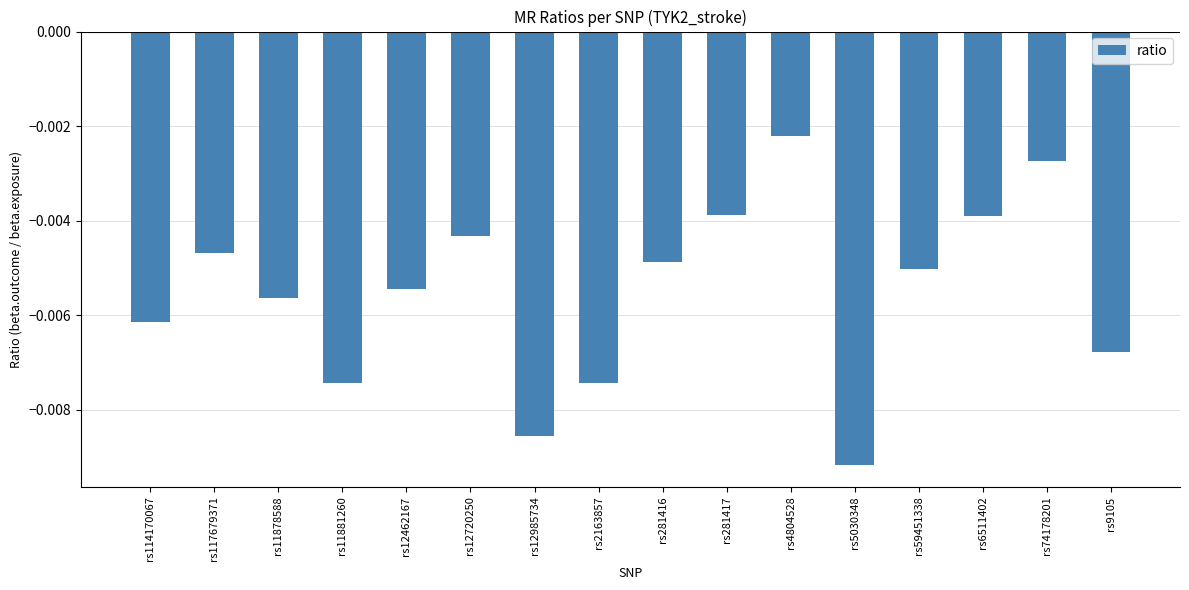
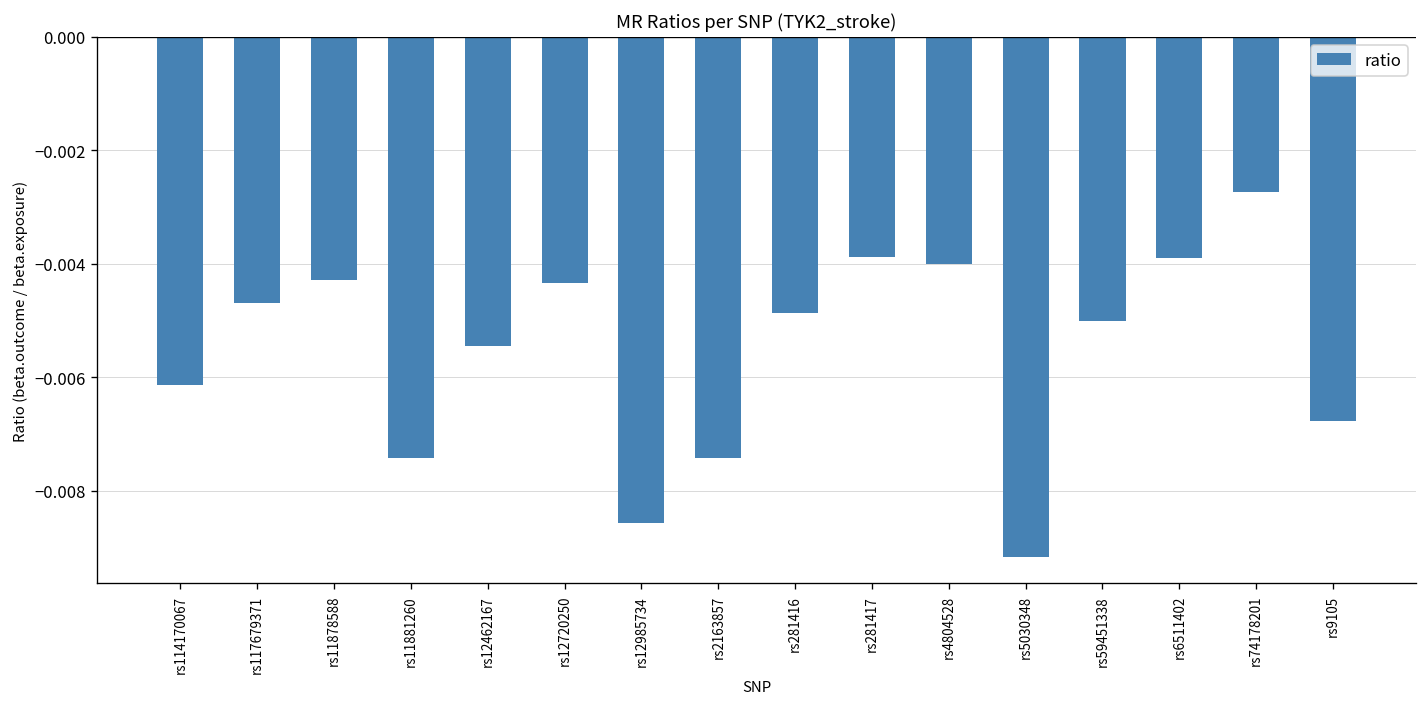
  {
    "rs114170067": -0.0061,
    "rs117679371": -0.0047,
-   "rs11878588": -0.0056,
+   "rs11878588": -0.0043,
    "rs11881260": -0.0074,
    "rs12462167": -0.0054,
    "rs12720250": -0.0043,
    "rs12985734": -0.0086,
    "rs2163857": -0.0074,
    "rs281416": -0.0049,
    "rs281417": -0.0039,
-   "rs4804528": -0.0022,
+   "rs4804528": -0.0040,
    "rs5030348": -0.0092,
    "rs59451338": -0.0050,
    "rs6511402": -0.0039,
    "rs74178201": -0.0027,
    "rs9105": -0.0068
  }
